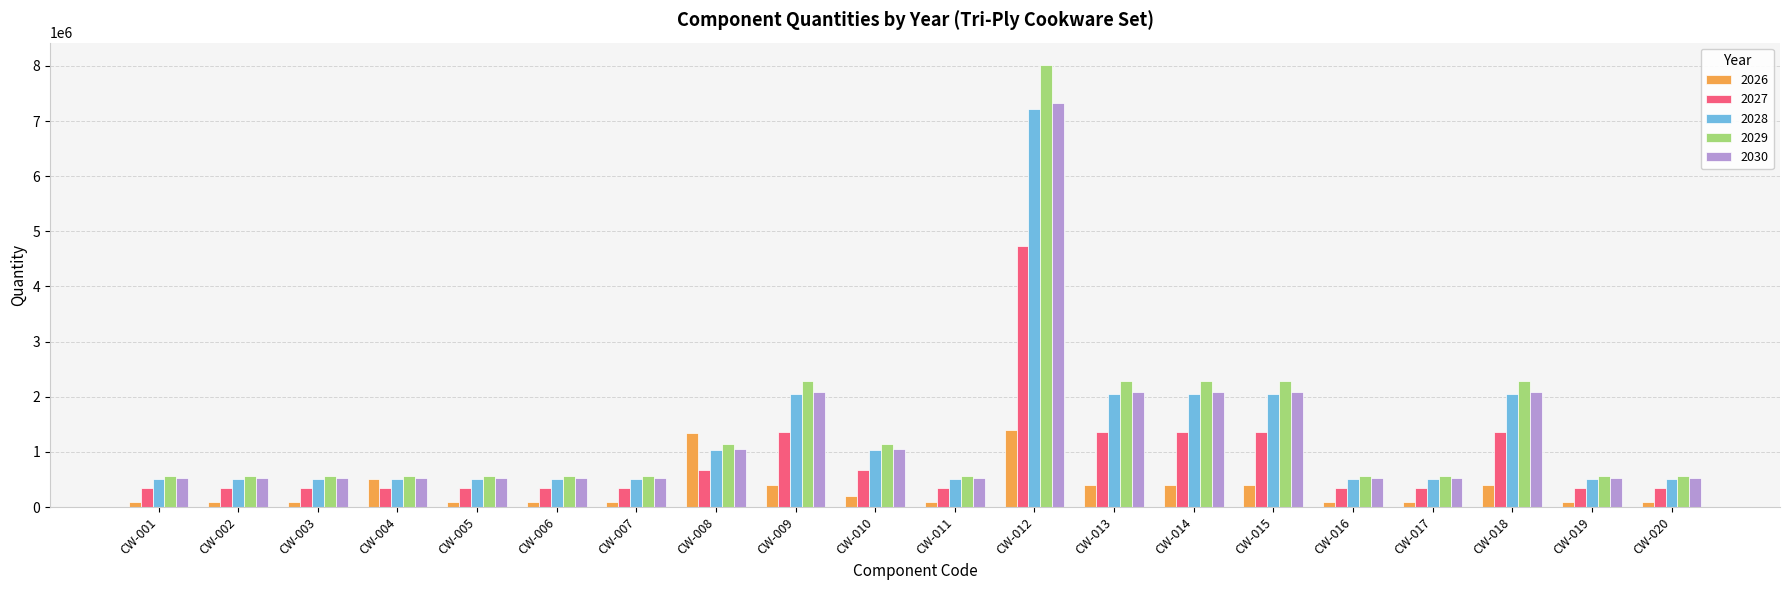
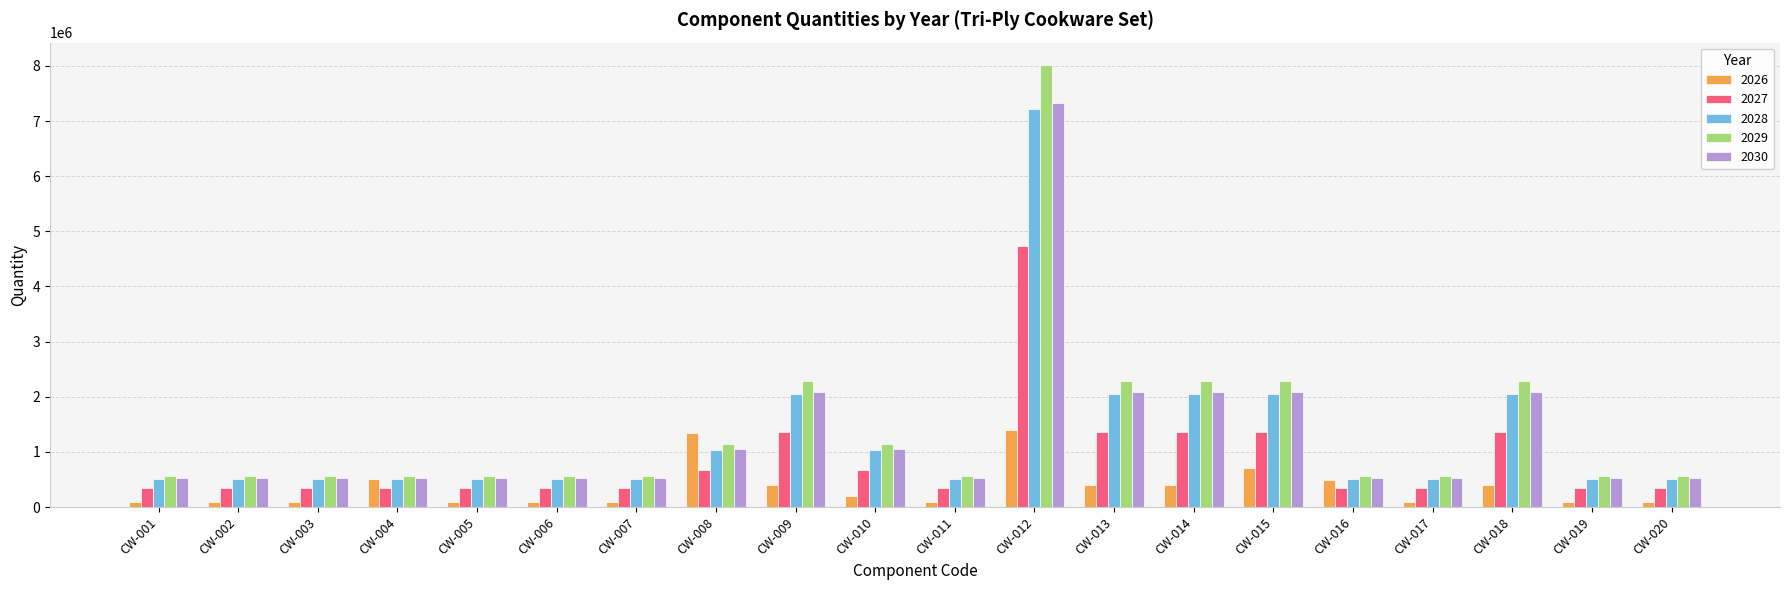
  {
    "2026": {
      "CW-001": 100000,
      "CW-002": 100000,
      "CW-003": 100000,
      "CW-004": 500000,
      "CW-005": 100000,
      "CW-006": 100000,
      "CW-007": 100000,
      "CW-008": 1300000,
      "CW-009": 400000,
      "CW-010": 200000,
      "CW-011": 100000,
      "CW-012": 1400000,
      "CW-013": 400000,
      "CW-014": 400000,
-     "CW-015": 400000,
-     "CW-016": 100000,
+     "CW-015": 700000,
+     "CW-016": 500000,
      "CW-017": 100000,
      "CW-018": 400000,
      "CW-019": 100000,
      "CW-020": 100000
    },
    "2027": {
      "CW-001": 300000,
      "CW-002": 300000,
      "CW-003": 300000,
      "CW-004": 300000,
      "CW-005": 300000,
      "CW-006": 300000,
      "CW-007": 300000,
      "CW-008": 700000,
      "CW-009": 1400000,
      "CW-010": 700000,
      "CW-011": 300000,
      "CW-012": 4700000,
      "CW-013": 1400000,
      "CW-014": 1400000,
      "CW-015": 1400000,
      "CW-016": 300000,
      "CW-017": 300000,
      "CW-018": 1400000,
      "CW-019": 300000,
      "CW-020": 300000
    },
    "2028": {
      "CW-001": 500000,
      "CW-002": 500000,
      "CW-003": 500000,
      "CW-004": 500000,
      "CW-005": 500000,
      "CW-006": 500000,
      "CW-007": 500000,
      "CW-008": 1000000,
      "CW-009": 2100000,
      "CW-010": 1000000,
      "CW-011": 500000,
      "CW-012": 7200000,
      "CW-013": 2100000,
      "CW-014": 2100000,
      "CW-015": 2100000,
      "CW-016": 500000,
      "CW-017": 500000,
      "CW-018": 2100000,
      "CW-019": 500000,
      "CW-020": 500000
    },
    "2029": {
      "CW-001": 600000,
      "CW-002": 600000,
      "CW-003": 600000,
      "CW-004": 600000,
      "CW-005": 600000,
      "CW-006": 600000,
      "CW-007": 600000,
      "CW-008": 1100000,
      "CW-009": 2300000,
      "CW-010": 1100000,
      "CW-011": 600000,
      "CW-012": 8000000,
      "CW-013": 2300000,
      "CW-014": 2300000,
      "CW-015": 2300000,
      "CW-016": 600000,
      "CW-017": 600000,
      "CW-018": 2300000,
      "CW-019": 600000,
      "CW-020": 600000
    },
    "2030": {
      "CW-001": 500000,
      "CW-002": 500000,
      "CW-003": 500000,
      "CW-004": 500000,
      "CW-005": 500000,
      "CW-006": 500000,
      "CW-007": 500000,
      "CW-008": 1000000,
      "CW-009": 2100000,
      "CW-010": 1000000,
      "CW-011": 500000,
      "CW-012": 7300000,
      "CW-013": 2100000,
      "CW-014": 2100000,
      "CW-015": 2100000,
      "CW-016": 500000,
      "CW-017": 500000,
      "CW-018": 2100000,
      "CW-019": 500000,
      "CW-020": 500000
    }
  }
